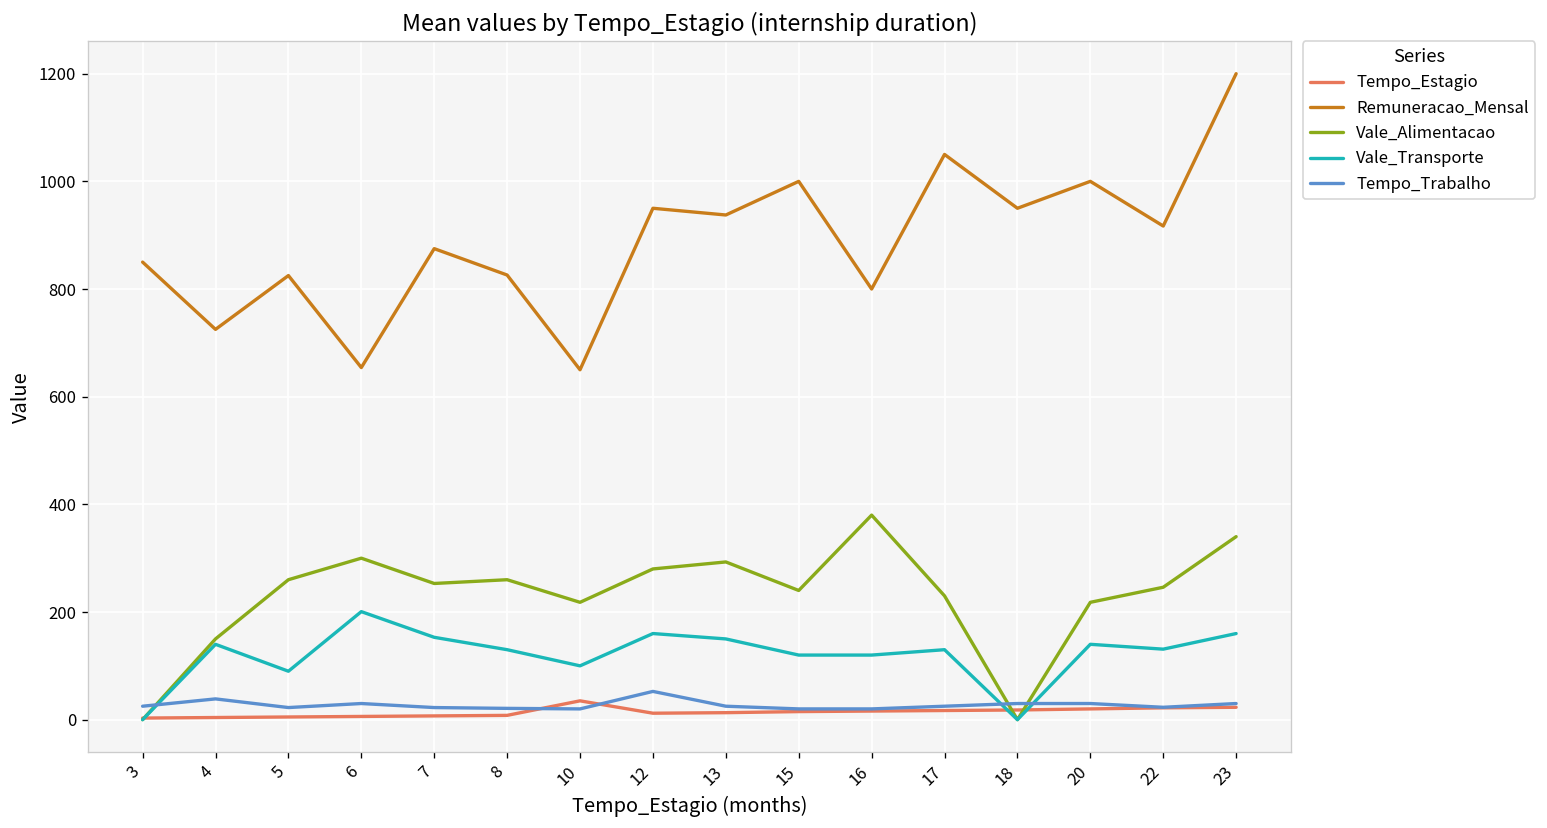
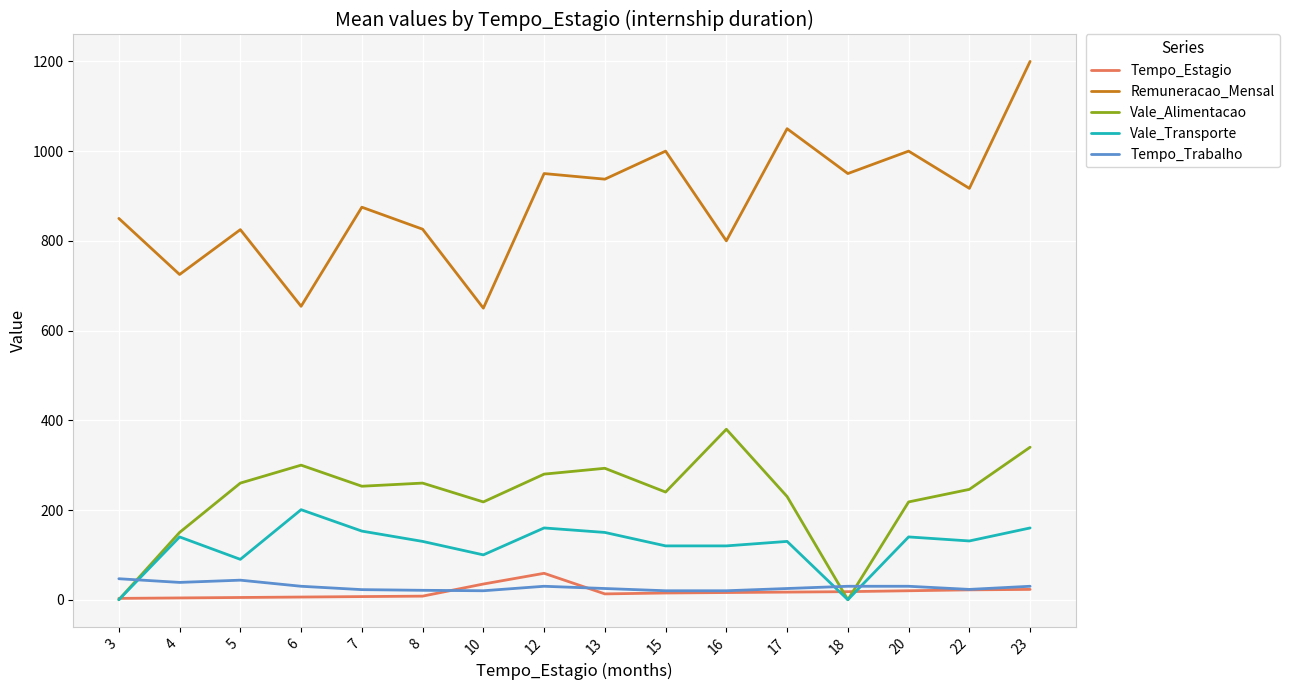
  {
    "Tempo_Estagio": {
      "4": 0,
      "5": 10,
      "6": 10,
      "7": 10,
      "8": 10,
      "10": 40,
-     "12": 10,
+     "12": 60,
      "13": 10,
      "17": 20,
      "18": 20,
      "20": 20,
      "23": 20
    },
    "Remuneracao_Mensal": {
      "3": 850,
      "4": 730,
      "5": 830,
      "6": 650,
      "7": 880,
      "8": 830,
      "10": 650,
      "12": 950,
      "13": 940,
      "15": 1000,
      "16": 800,
      "17": 1050,
      "18": 950,
      "20": 1000,
      "22": 920,
      "23": 1200
    },
    "Vale_Alimentacao": {
      "4": 150,
      "5": 260,
      "6": 300,
      "7": 250,
      "8": 260,
      "10": 220,
      "12": 280,
      "13": 290,
      "15": 240,
      "16": 380,
      "17": 230,
      "20": 220,
      "22": 250,
      "23": 340
    },
    "Vale_Transporte": {
      "4": 140,
      "5": 90,
      "6": 200,
      "7": 150,
      "8": 130,
      "10": 100,
      "12": 160,
      "13": 150,
      "15": 120,
      "16": 120,
      "17": 130,
      "20": 140,
      "22": 130,
      "23": 160
    },
    "Tempo_Trabalho": {
-     "3": 30,
+     "3": 50,
      "4": 40,
-     "5": 20,
+     "5": 40,
      "6": 30,
      "7": 20,
      "8": 20,
      "10": 20,
-     "12": 50,
+     "12": 30,
      "13": 30,
      "17": 30,
      "18": 30,
      "20": 30,
      "23": 30
    }
  }
